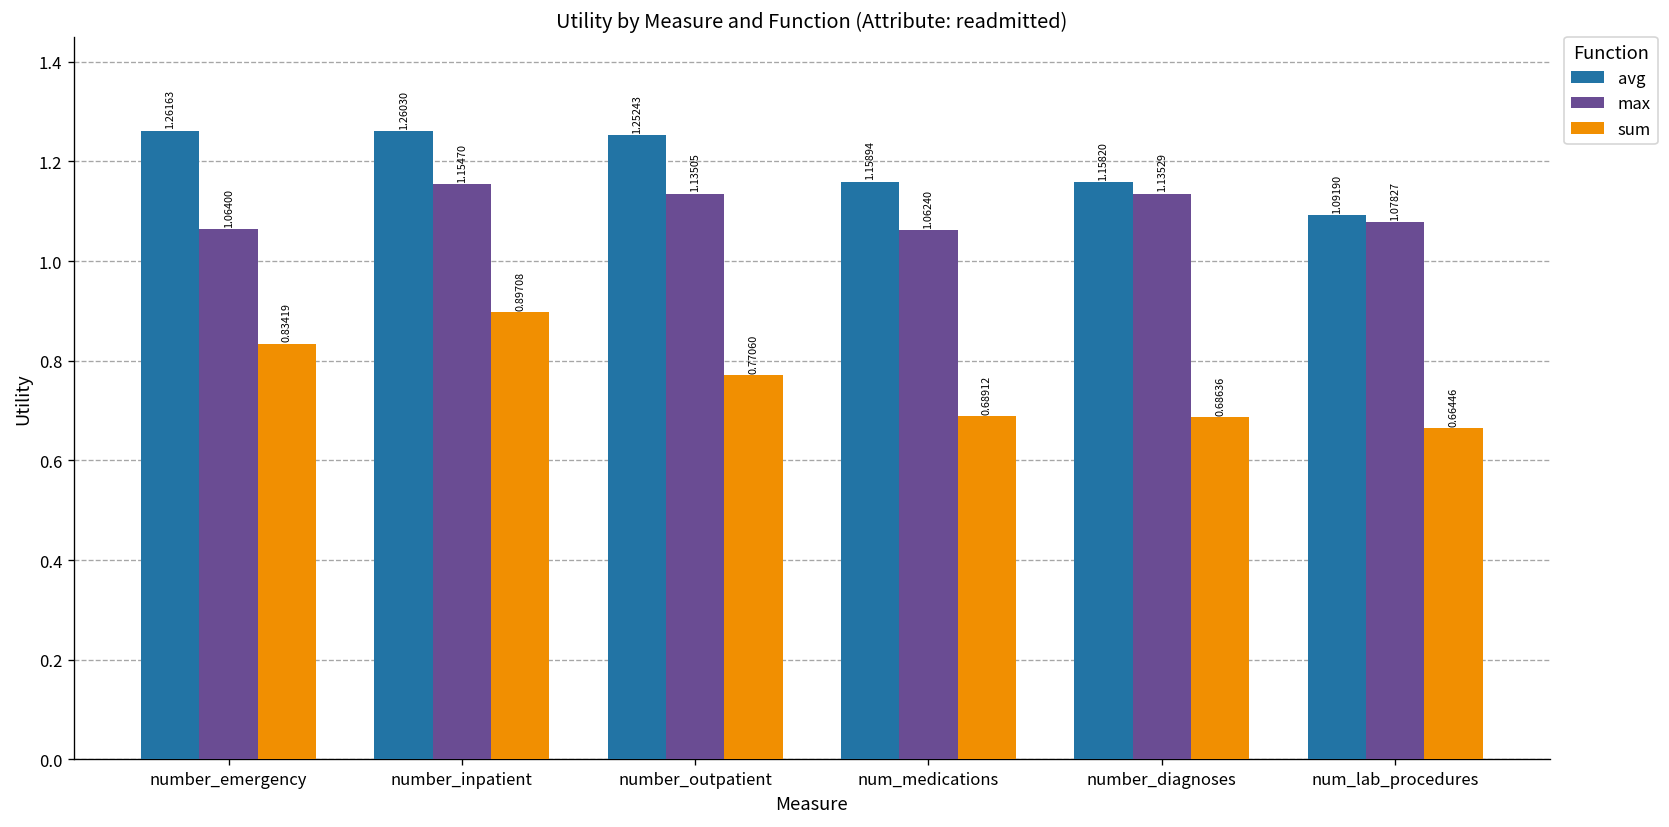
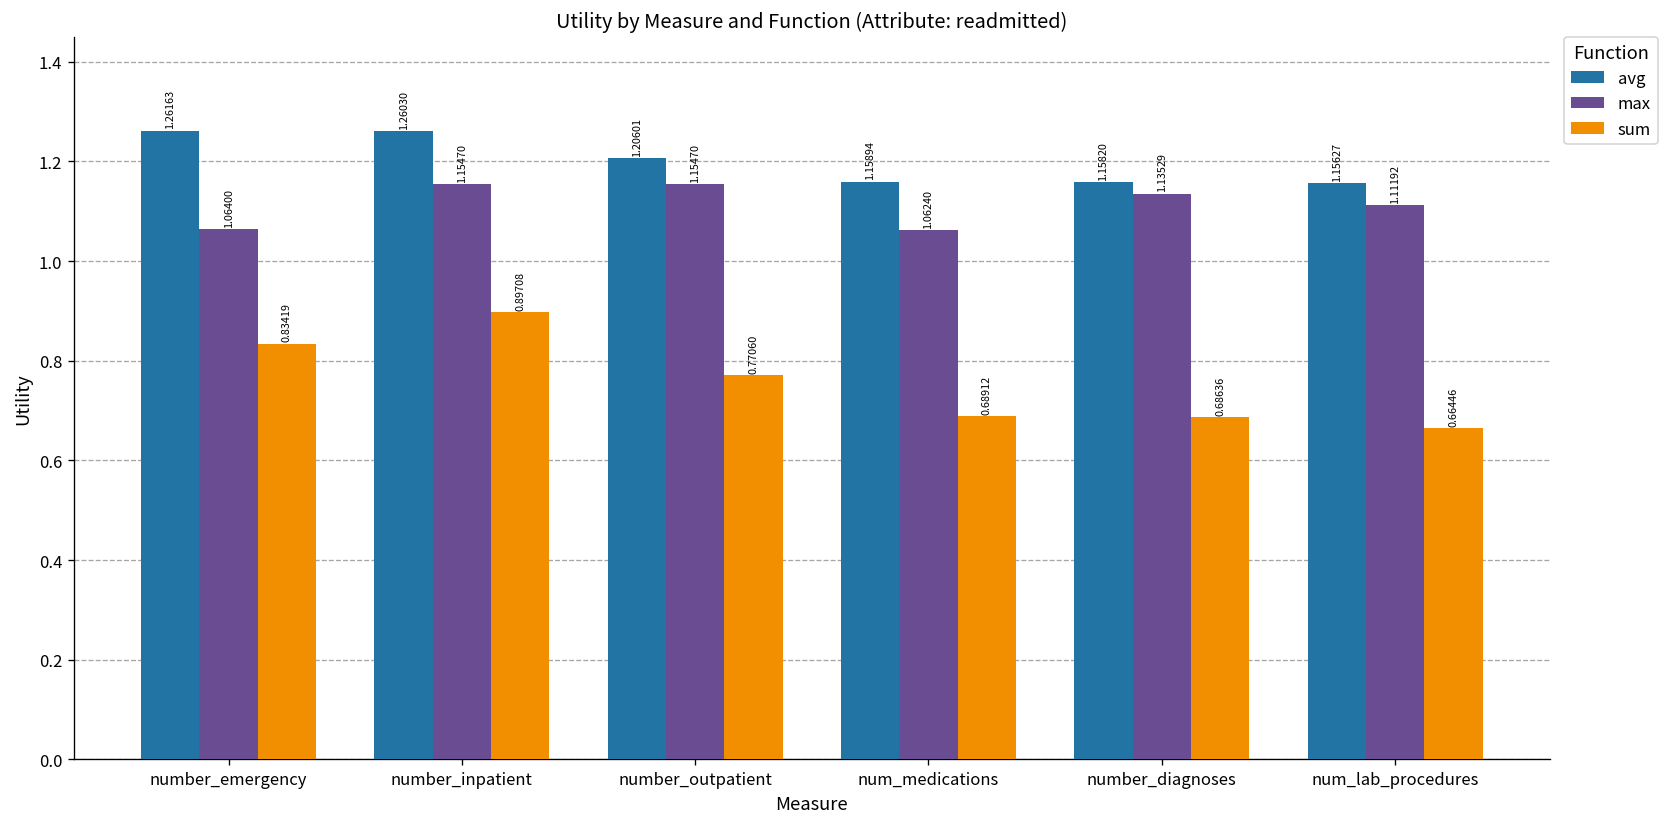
  {
    "avg": {
      "number_emergency": 1.26163,
      "number_inpatient": 1.26030,
-     "number_outpatient": 1.25243,
+     "number_outpatient": 1.20601,
      "num_medications": 1.15894,
      "number_diagnoses": 1.15820,
-     "num_lab_procedures": 1.09190
+     "num_lab_procedures": 1.15627
    },
    "max": {
      "number_emergency": 1.06400,
      "number_inpatient": 1.15470,
-     "number_outpatient": 1.13505,
+     "number_outpatient": 1.15470,
      "num_medications": 1.06240,
      "number_diagnoses": 1.13529,
-     "num_lab_procedures": 1.07827
+     "num_lab_procedures": 1.11192
    },
    "sum": {
      "number_emergency": 0.83419,
      "number_inpatient": 0.89708,
      "number_outpatient": 0.77060,
      "num_medications": 0.68912,
      "number_diagnoses": 0.68636,
      "num_lab_procedures": 0.66446
    }
  }
